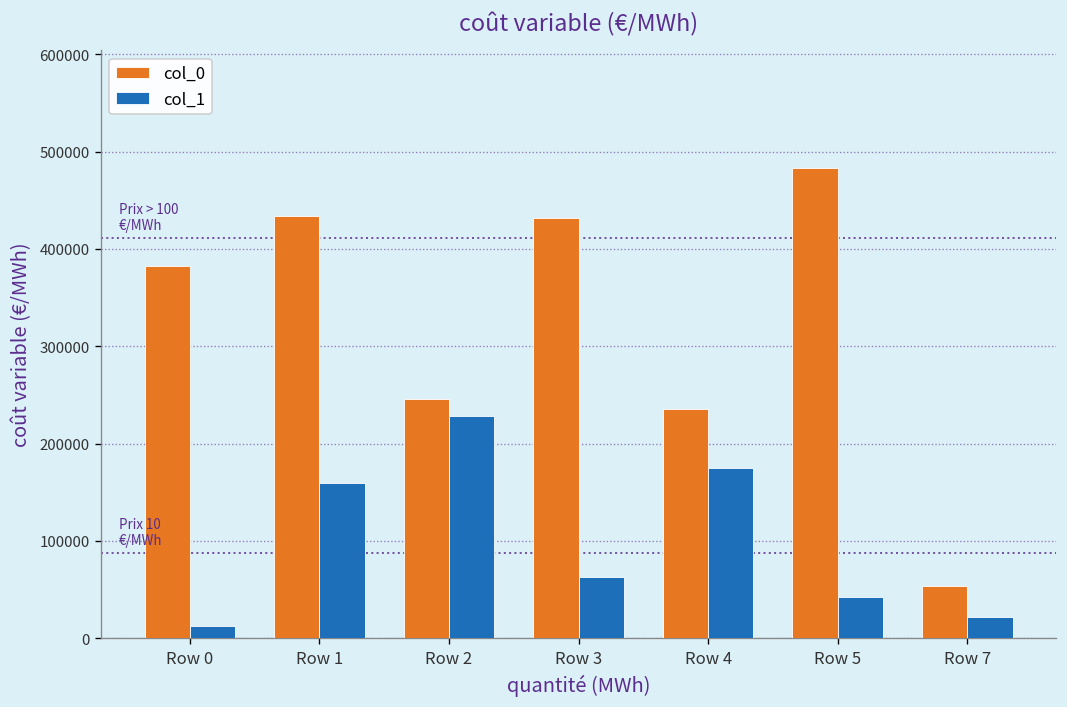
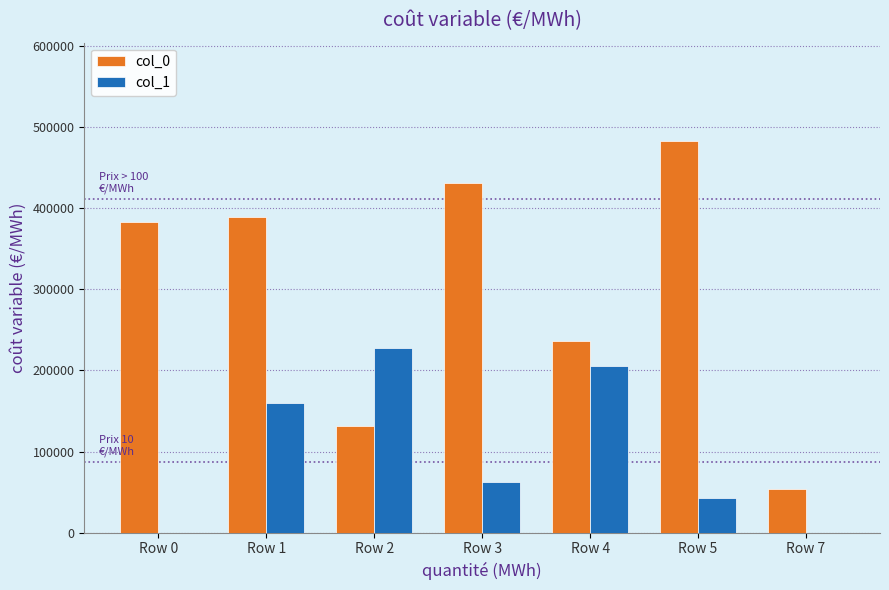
  {
    "col_0": {
      "Row 0": 380000,
-     "Row 1": 430000,
-     "Row 2": 250000,
+     "Row 1": 390000,
+     "Row 2": 130000,
      "Row 3": 430000,
      "Row 4": 240000,
      "Row 5": 480000,
      "Row 7": 50000
    },
    "col_1": {
-     "Row 0": 10000,
+     "Row 0": 0,
      "Row 1": 160000,
      "Row 2": 230000,
      "Row 3": 60000,
-     "Row 4": 170000,
+     "Row 4": 210000,
      "Row 5": 40000,
-     "Row 7": 20000
+     "Row 7": 0
    }
  }
